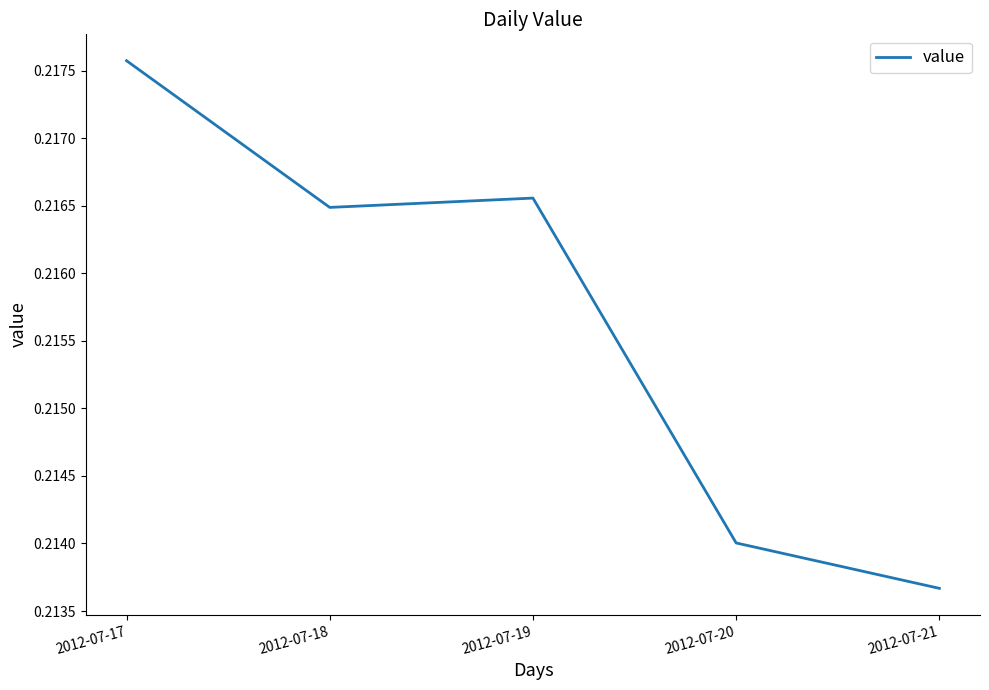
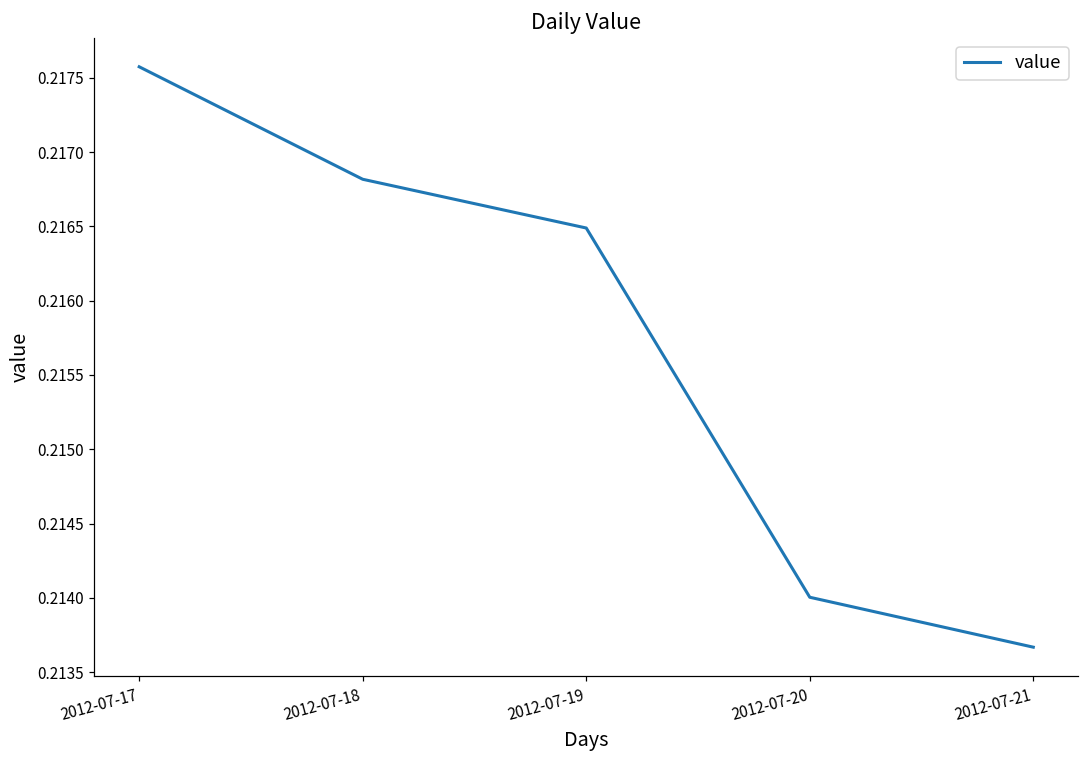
  {
    "2012-07-17": 0.21757,
-   "2012-07-18": 0.21649,
-   "2012-07-19": 0.21656,
+   "2012-07-18": 0.21682,
+   "2012-07-19": 0.21649,
    "2012-07-20": 0.21400,
    "2012-07-21": 0.21367
  }
